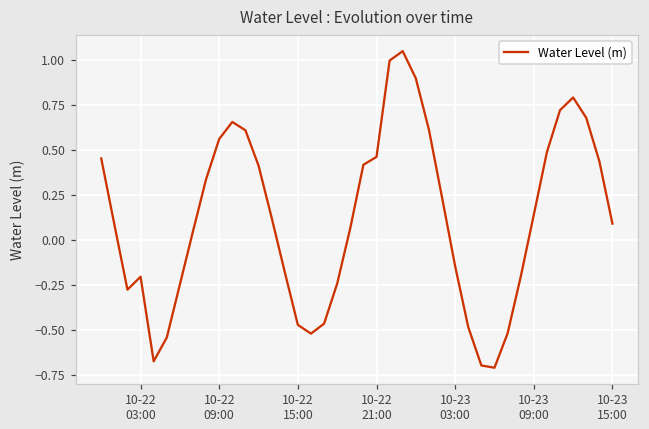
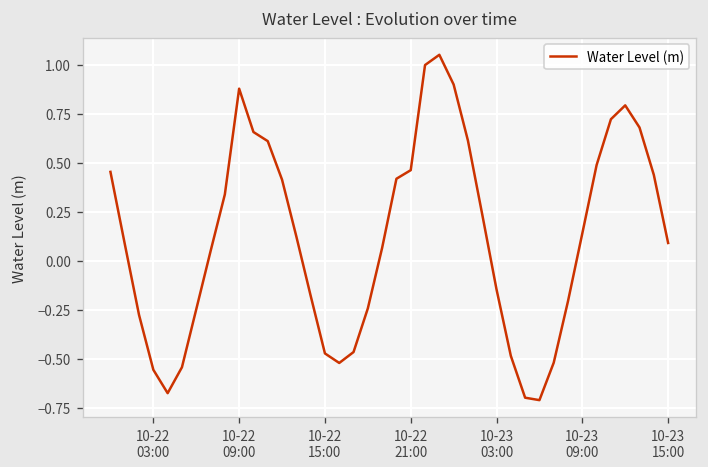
  {
-   "10-22 03:00": -0.21,
-   "10-22 09:00": 0.56,
+   "10-22 03:00": -0.56,
+   "10-22 09:00": 0.88,
    "10-22 15:00": -0.47,
    "10-22 21:00": 0.46,
    "10-23 03:00": -0.15,
    "10-23 09:00": 0.14,
    "10-23 15:00": 0.09
  }
